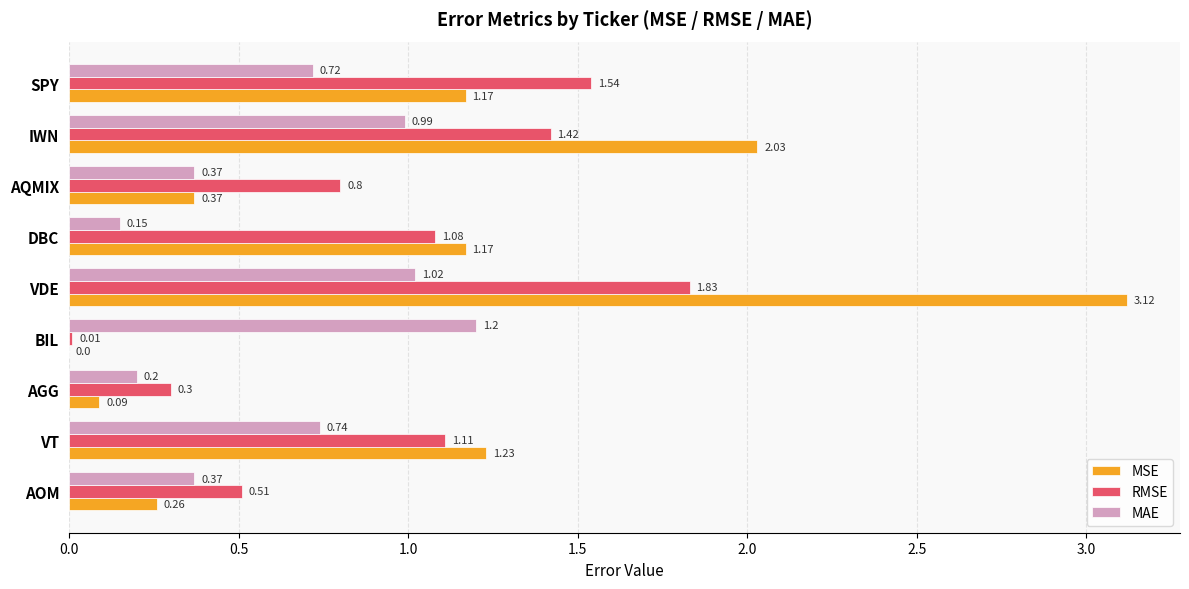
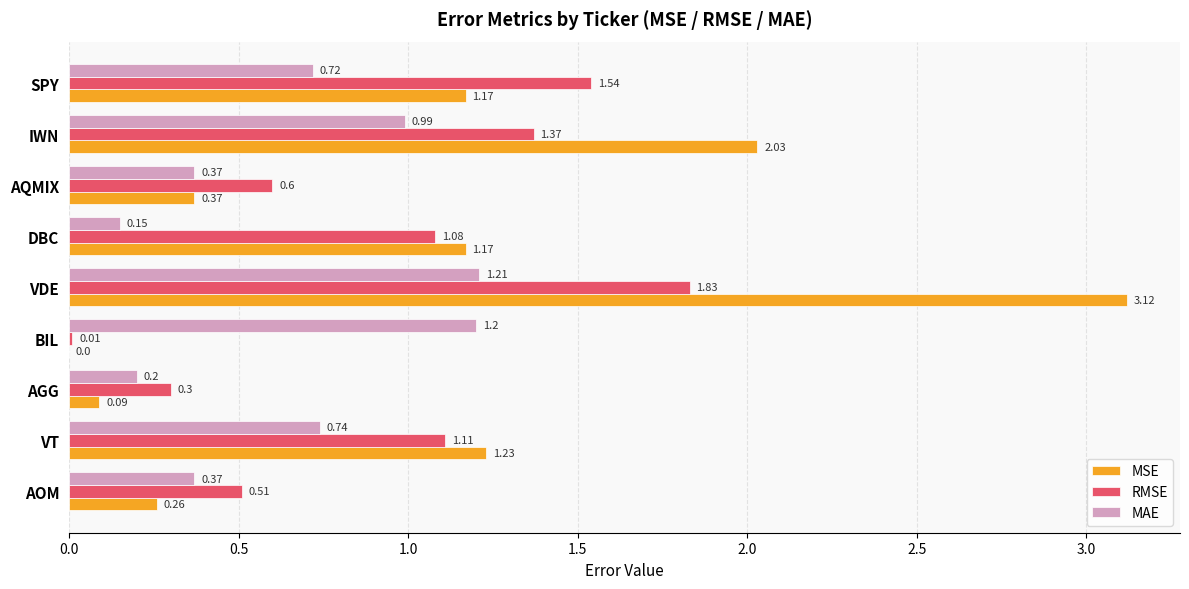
  {
    "MSE": {
      "SPY": 1.17,
      "IWN": 2.03,
      "AQMIX": 0.37,
      "DBC": 1.17,
      "VDE": 3.12,
      "BIL": 0.0,
      "AGG": 0.09,
      "VT": 1.23,
      "AOM": 0.26
    },
    "RMSE": {
      "SPY": 1.54,
-     "IWN": 1.42,
-     "AQMIX": 0.8,
+     "IWN": 1.37,
+     "AQMIX": 0.6,
      "DBC": 1.08,
      "VDE": 1.83,
      "BIL": 0.01,
      "AGG": 0.3,
      "VT": 1.11,
      "AOM": 0.51
    },
    "MAE": {
      "SPY": 0.72,
      "IWN": 0.99,
      "AQMIX": 0.37,
      "DBC": 0.15,
-     "VDE": 1.02,
+     "VDE": 1.21,
      "BIL": 1.2,
      "AGG": 0.2,
      "VT": 0.74,
      "AOM": 0.37
    }
  }
